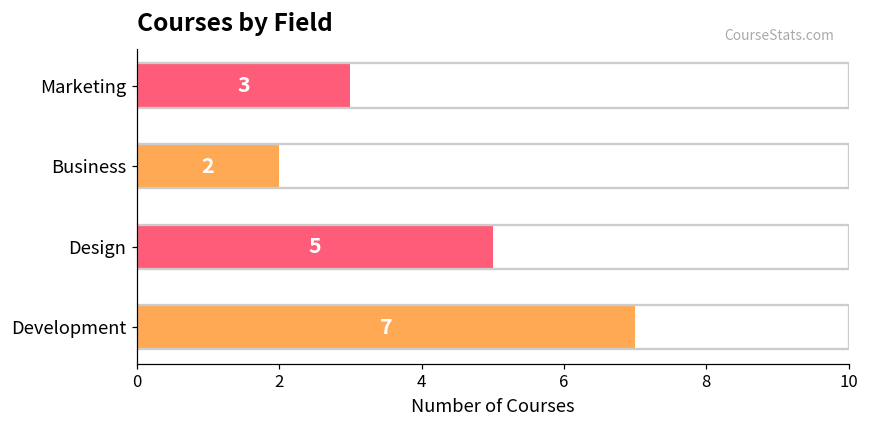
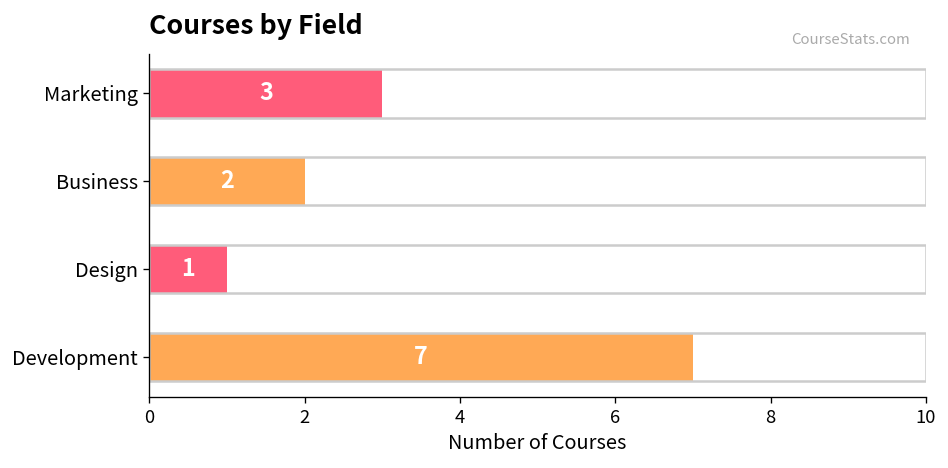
  {
    "Marketing": 3,
    "Business": 2,
-   "Design": 5,
+   "Design": 1,
    "Development": 7
  }
